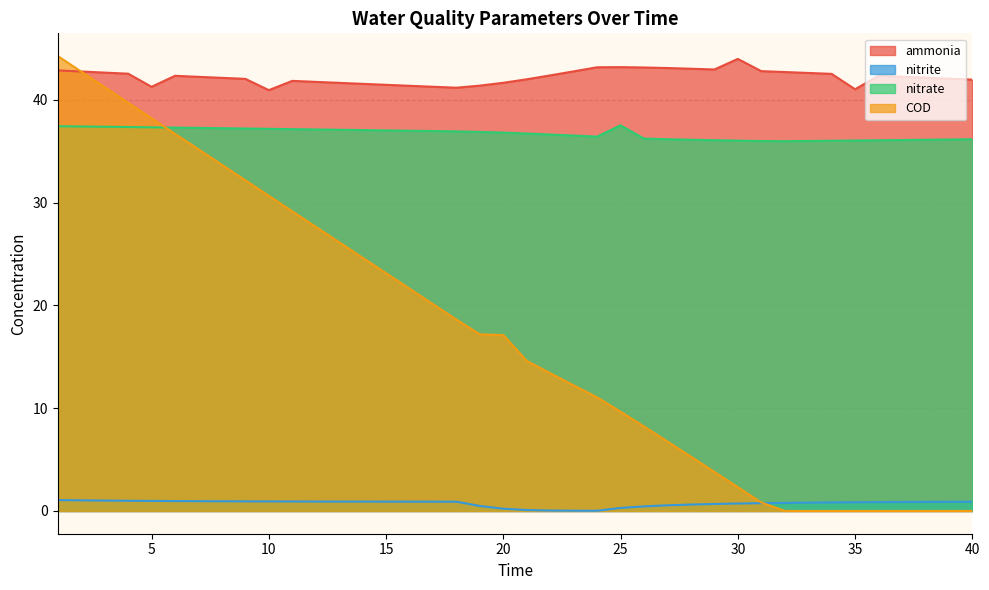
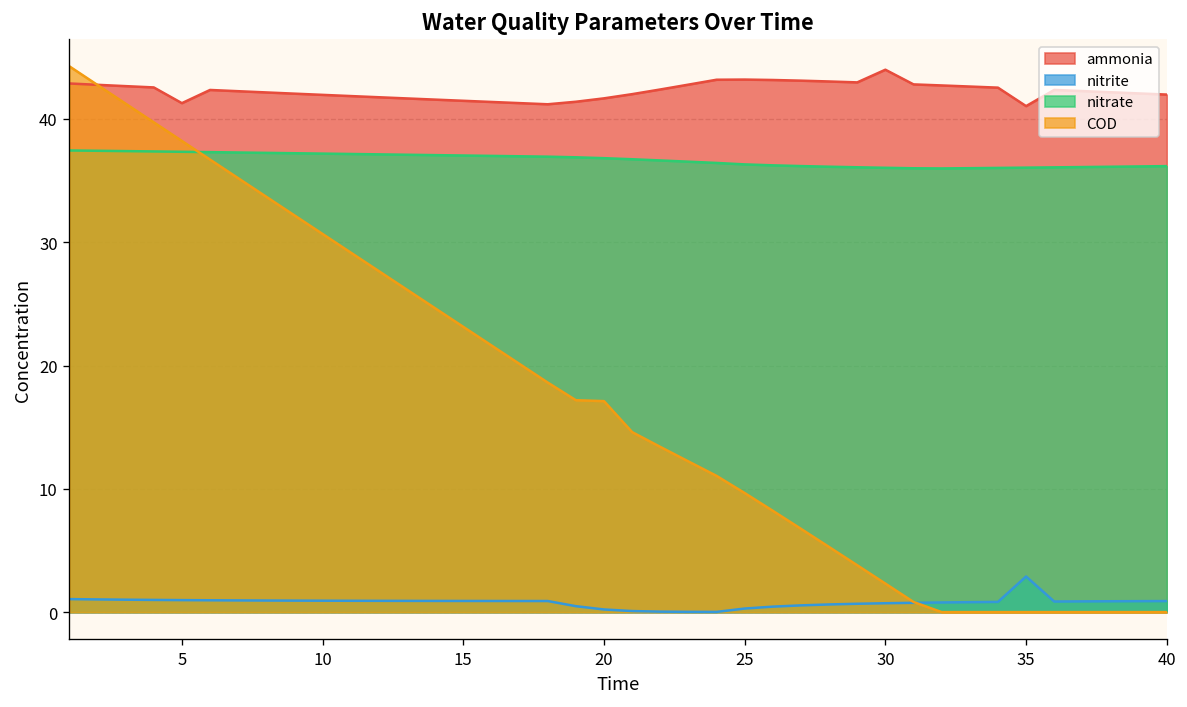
  {
    "ammonia": {
      "5": 41.3,
-     "10": 41.0,
+     "10": 42.0,
      "15": 41.5,
      "20": 41.7,
      "25": 43.2,
      "30": 44.0,
      "35": 41.0,
      "40": 42.0
    },
    "nitrite": {
      "5": 1.0,
      "10": 0.9,
      "15": 0.9,
      "20": 0.2,
      "25": 0.3,
      "30": 0.7,
-     "35": 0.8,
+     "35": 2.9,
      "40": 0.9
    },
    "nitrate": {
      "5": 37.3,
      "10": 37.2,
      "15": 37.0,
      "20": 36.8,
-     "25": 37.5,
+     "25": 36.3,
      "30": 36.0,
      "35": 36.1,
      "40": 36.2
    },
    "COD": {
      "5": 38.2,
      "10": 30.7,
      "15": 23.1,
      "20": 17.1,
      "25": 9.7,
      "30": 2.3,
      "35": 0.0,
      "40": 0.0
    }
  }
